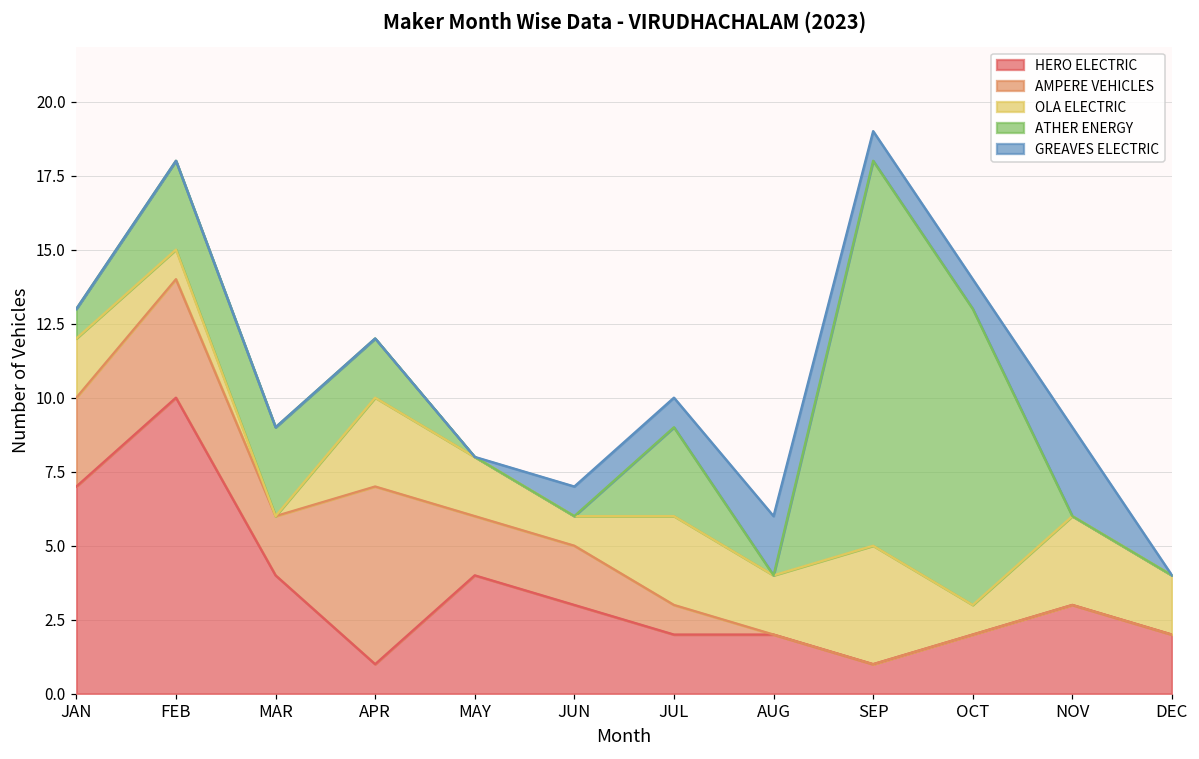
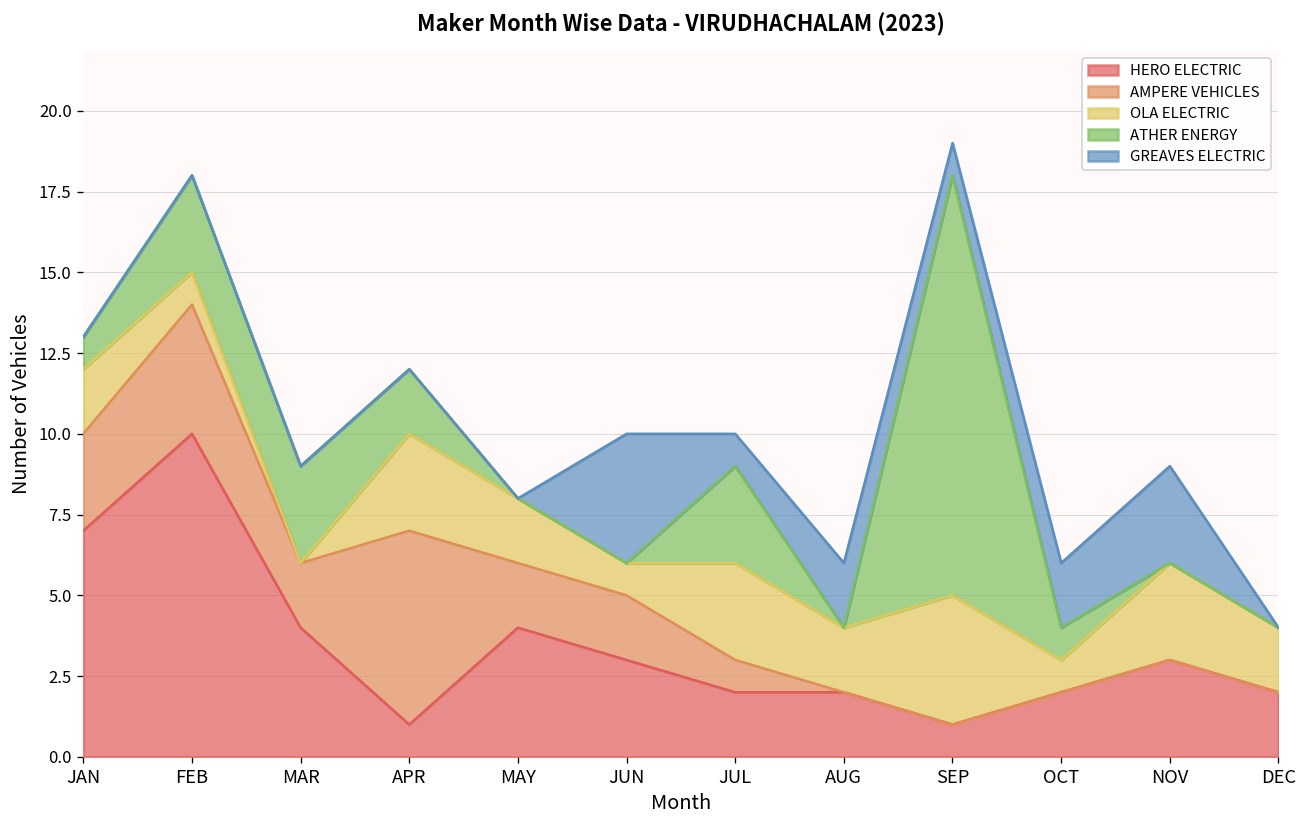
  {
    "OLA ELECTRIC": {
      "JAN": 2,
      "FEB": 1,
      "APR": 3,
      "JUL": 3,
      "SEP": 4,
      "OCT": 1
    },
    "ATHER ENERGY": {
      "JUL": 3,
      "SEP": 13,
-     "OCT": 10
+     "OCT": 1
    },
    "GREAVES ELECTRIC": {
-     "JUN": 1,
+     "JUN": 4,
      "JUL": 1,
      "AUG": 2,
      "SEP": 1,
-     "OCT": 1,
+     "OCT": 2,
      "NOV": 3
    }
  }
